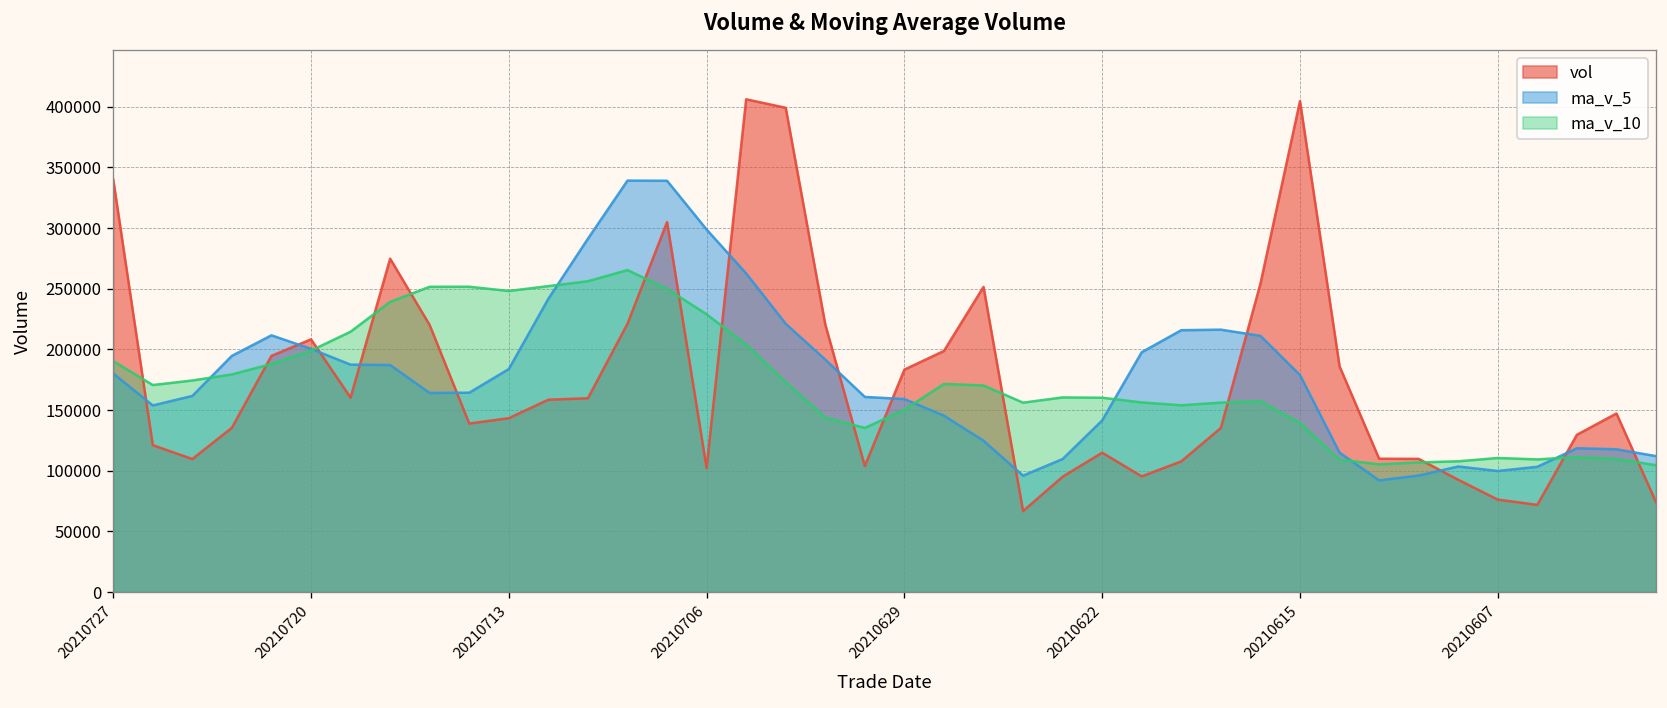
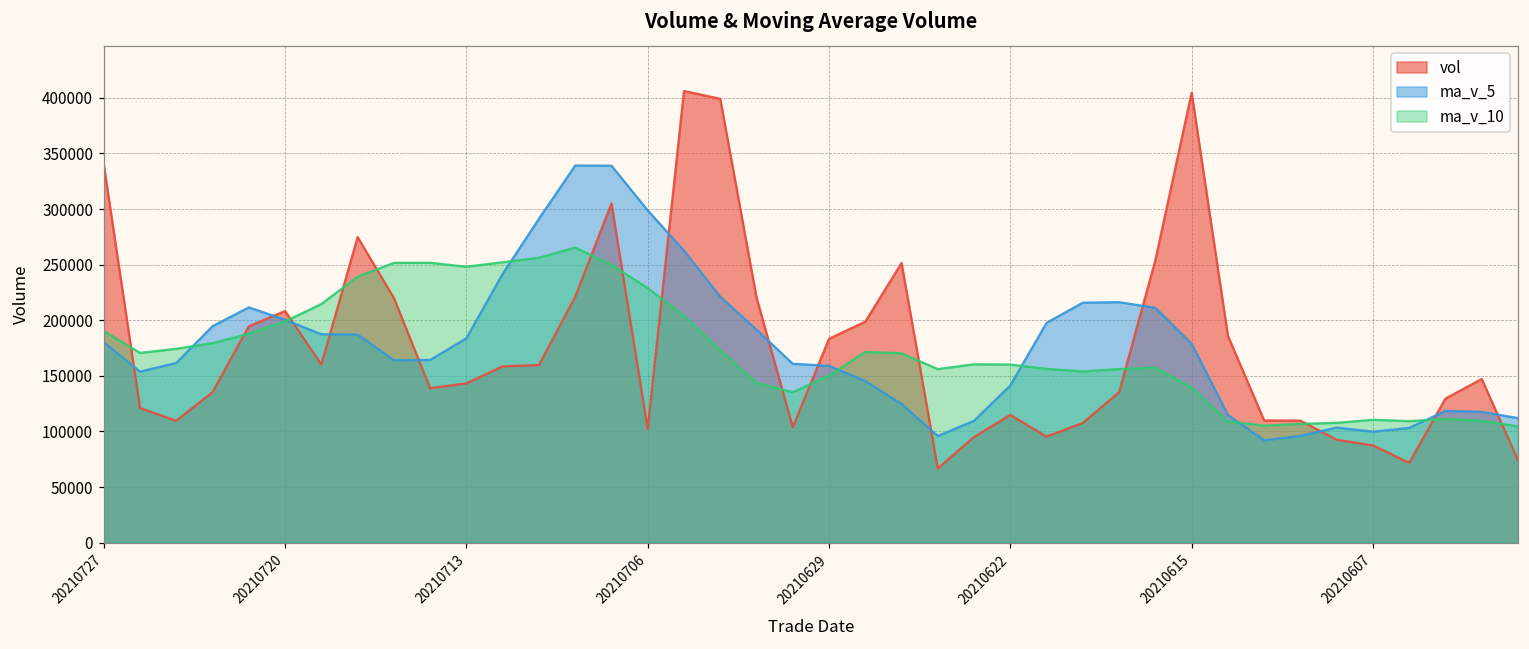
  {
    "vol": {
      "20210727": 340000,
      "20210720": 208000,
      "20210713": 143000,
      "20210706": 102000,
      "20210629": 183000,
      "20210622": 115000,
      "20210615": 405000,
-     "20210607": 76000
+     "20210607": 88000
    },
    "ma_v_5": {
      "20210727": 180000,
      "20210713": 184000,
      "20210706": 299000,
      "20210629": 159000,
      "20210622": 141000,
      "20210615": 179000,
      "20210607": 100000
    },
    "ma_v_10": {
      "20210727": 190000,
      "20210713": 248000,
      "20210706": 229000,
      "20210629": 150000,
      "20210622": 160000,
      "20210615": 139000,
      "20210607": 111000
    }
  }
